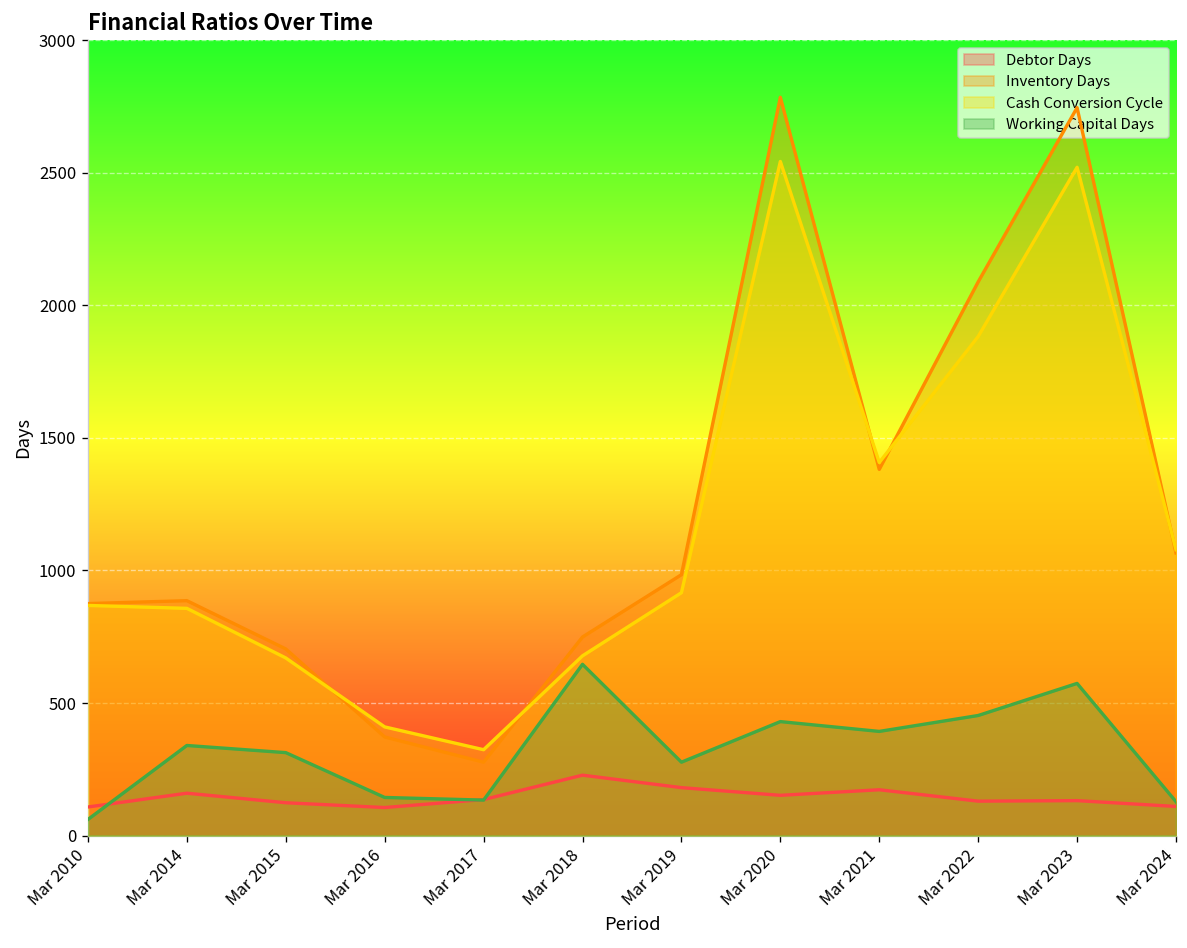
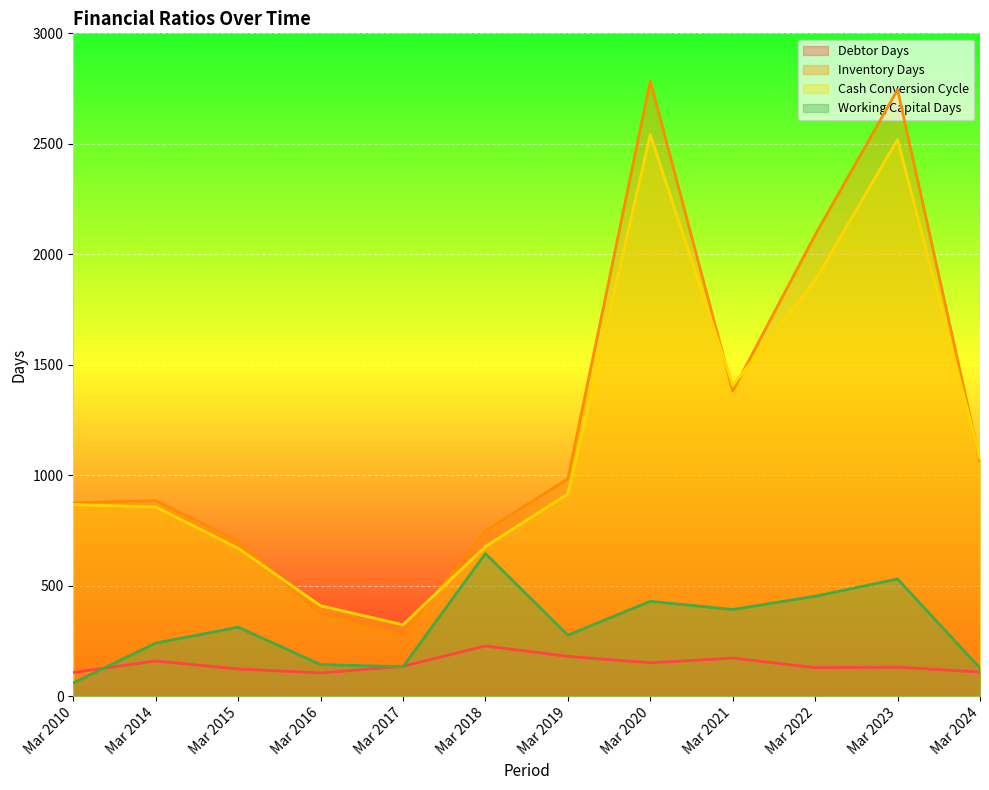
  {
    "Working Capital Days": {
      "Mar 2010": 60,
-     "Mar 2014": 340,
+     "Mar 2014": 240,
      "Mar 2015": 310,
      "Mar 2016": 140,
      "Mar 2018": 650,
      "Mar 2019": 280,
      "Mar 2020": 430,
      "Mar 2021": 390,
      "Mar 2022": 450,
-     "Mar 2023": 570,
+     "Mar 2023": 530,
      "Mar 2024": 130
    }
  }
